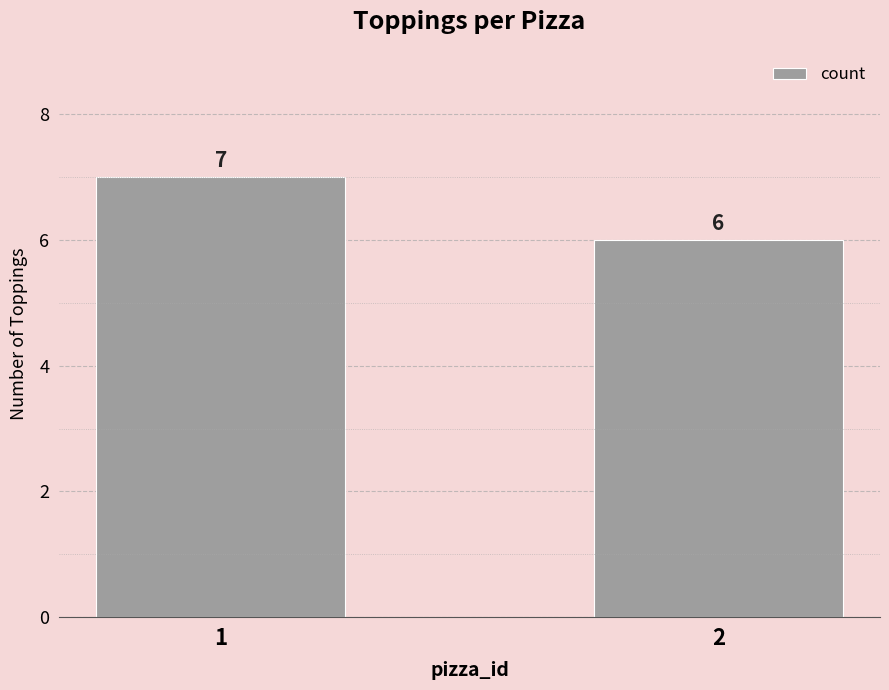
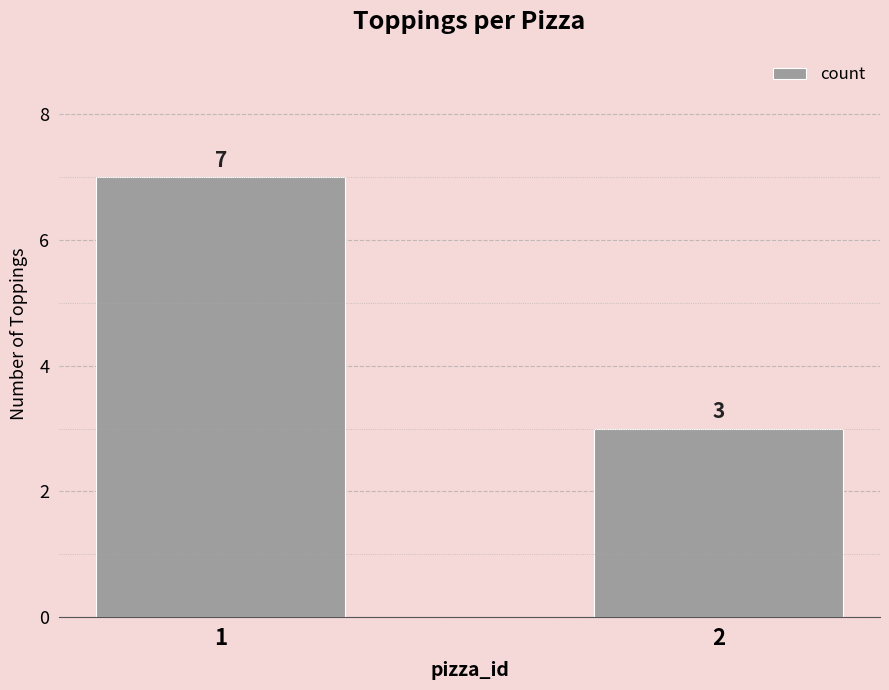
  {
    "1": 7,
-   "2": 6
+   "2": 3
  }
